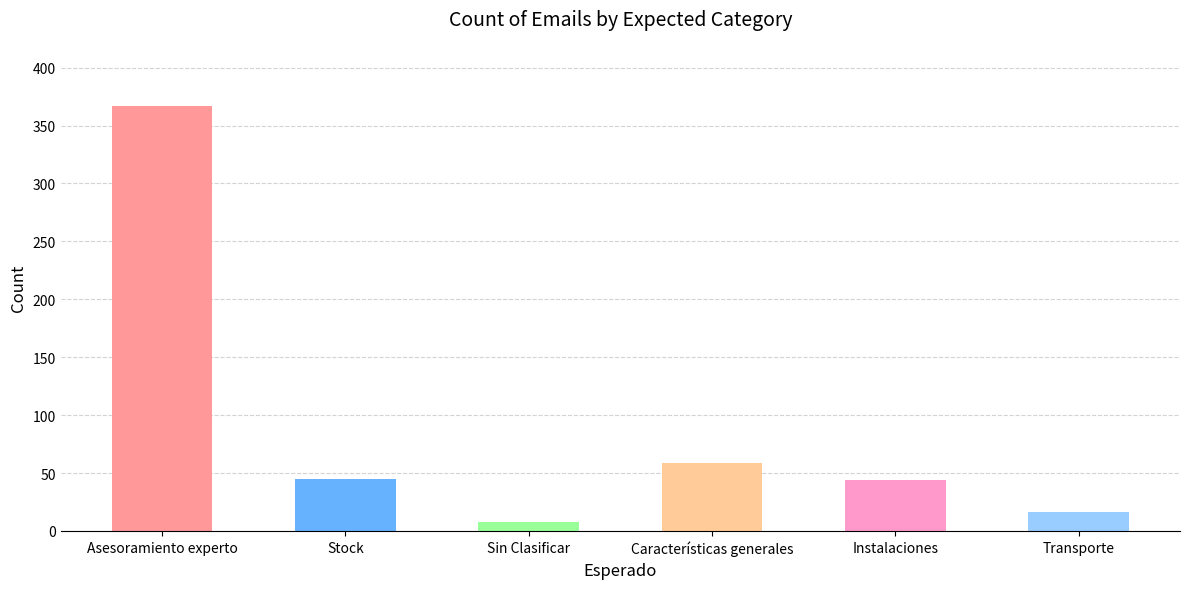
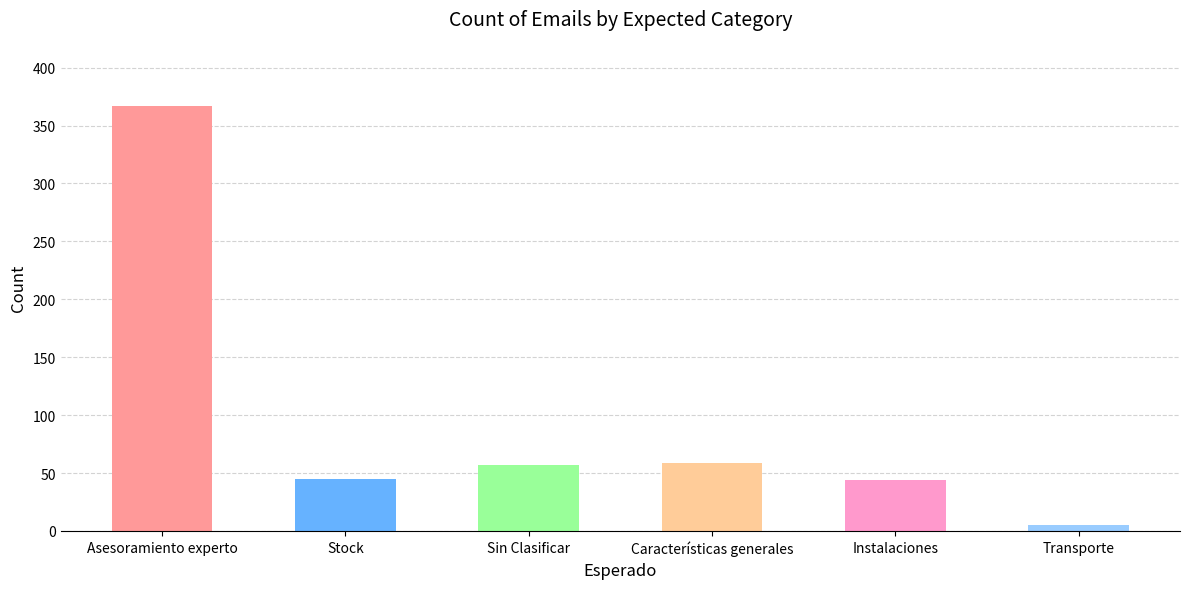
  {
    "Asesoramiento experto": 367,
    "Stock": 45,
-   "Sin Clasificar": 8,
+   "Sin Clasificar": 57,
    "Características generales": 59,
    "Instalaciones": 44,
-   "Transporte": 16
+   "Transporte": 5
  }
